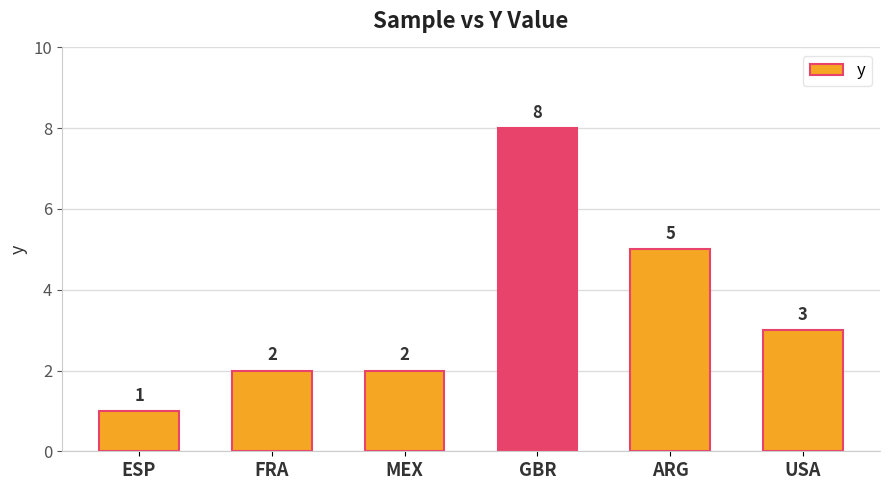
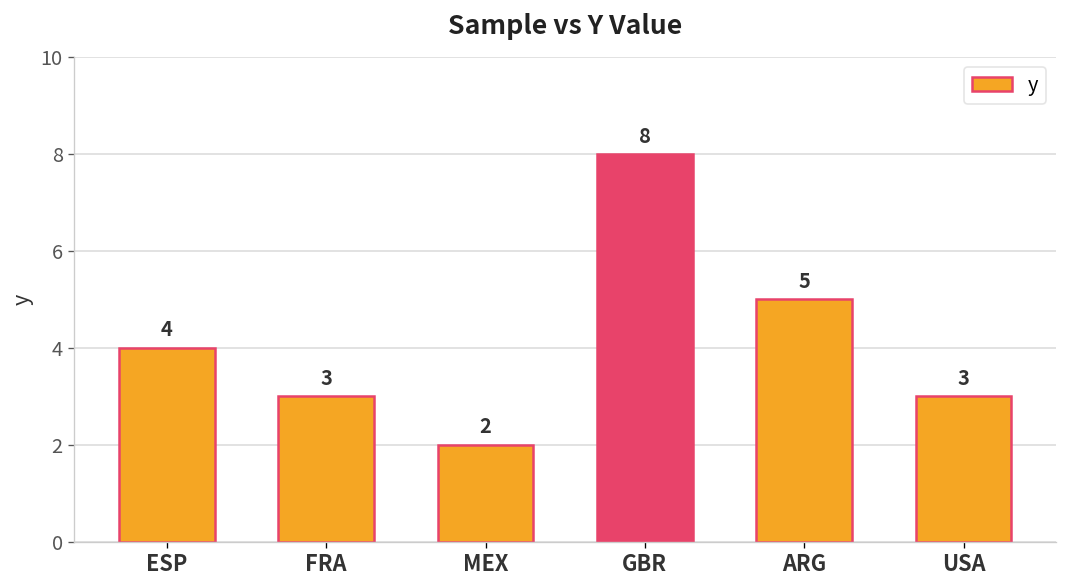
  {
-   "ESP": 1,
-   "FRA": 2,
+   "ESP": 4,
+   "FRA": 3,
    "MEX": 2,
    "GBR": 8,
    "ARG": 5,
    "USA": 3
  }
